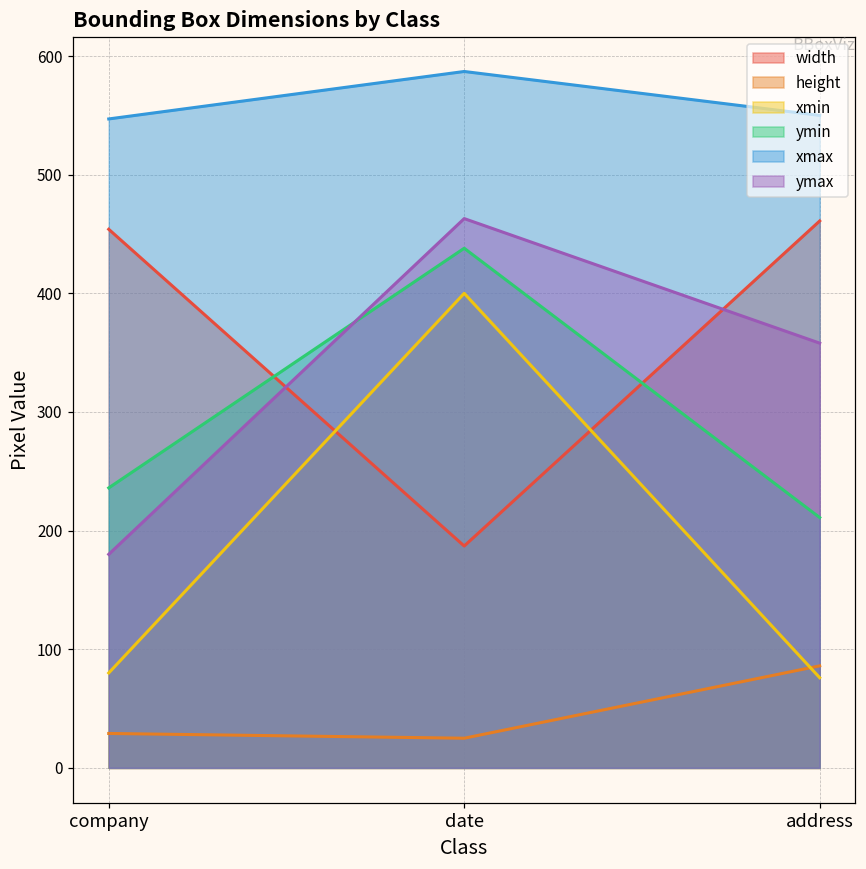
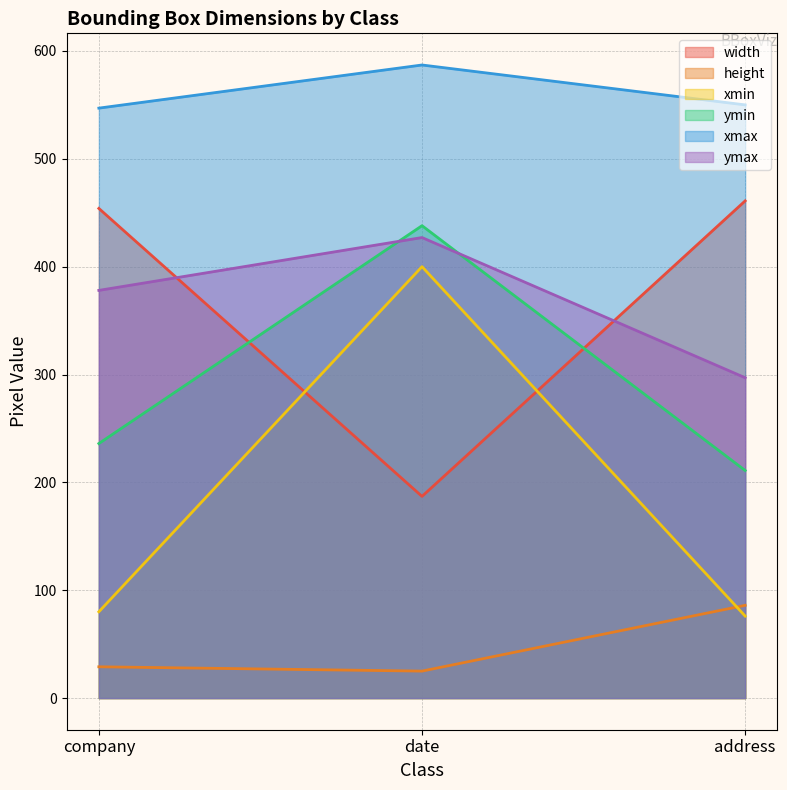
  {
    "ymin": {
      "company": 236,
      "date": 438,
      "address": 211
    },
    "xmax": {
      "company": 547,
      "date": 587
    },
    "ymax": {
-     "company": 180,
-     "date": 463,
-     "address": 358
+     "company": 378,
+     "date": 427,
+     "address": 297
    }
  }
